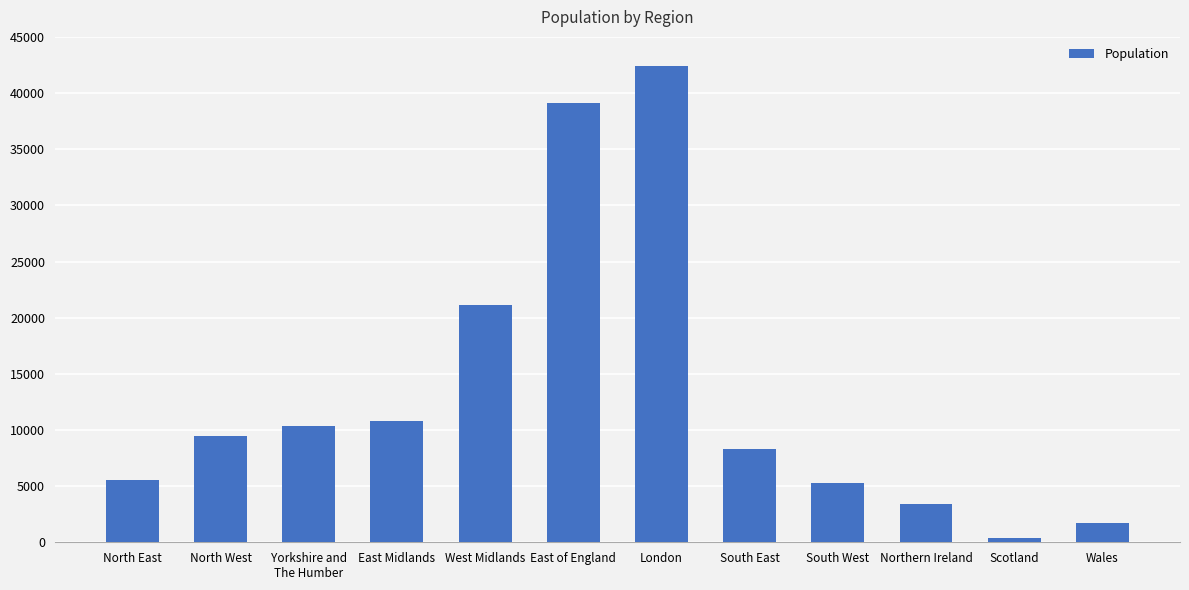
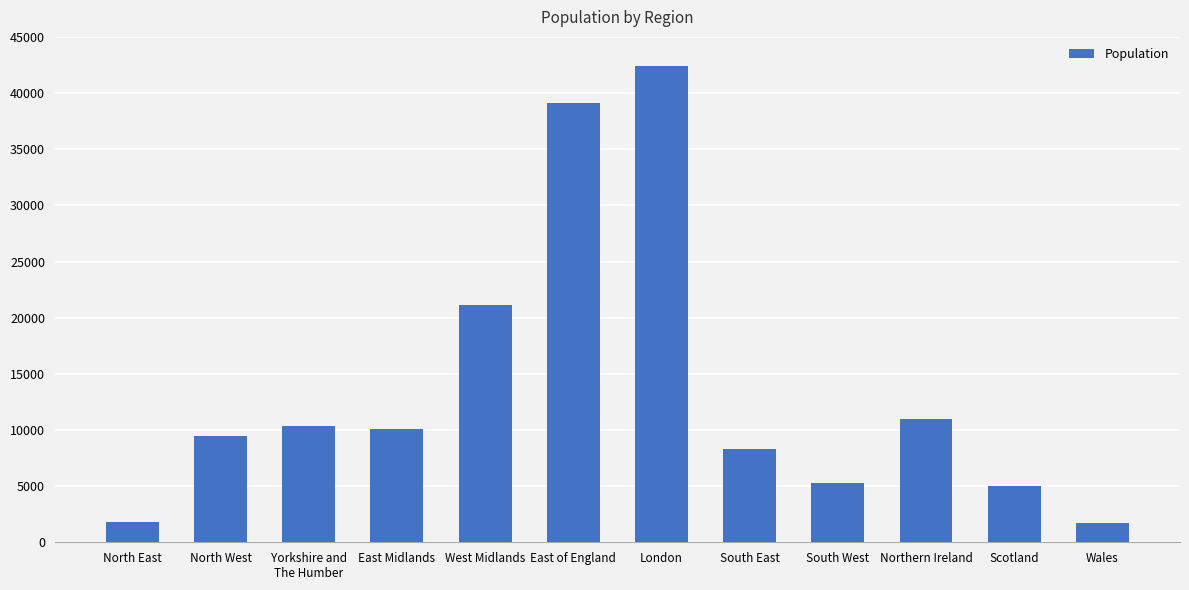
  {
-   "North East": 5500,
+   "North East": 1800,
    "North West": 9400,
    "Yorkshire and The Humber": 10400,
-   "East Midlands": 10800,
+   "East Midlands": 10100,
    "West Midlands": 21200,
    "East of England": 39100,
    "London": 42400,
    "South East": 8300,
    "South West": 5300,
-   "Northern Ireland": 3400,
-   "Scotland": 400,
+   "Northern Ireland": 11000,
+   "Scotland": 5000,
    "Wales": 1700
  }
